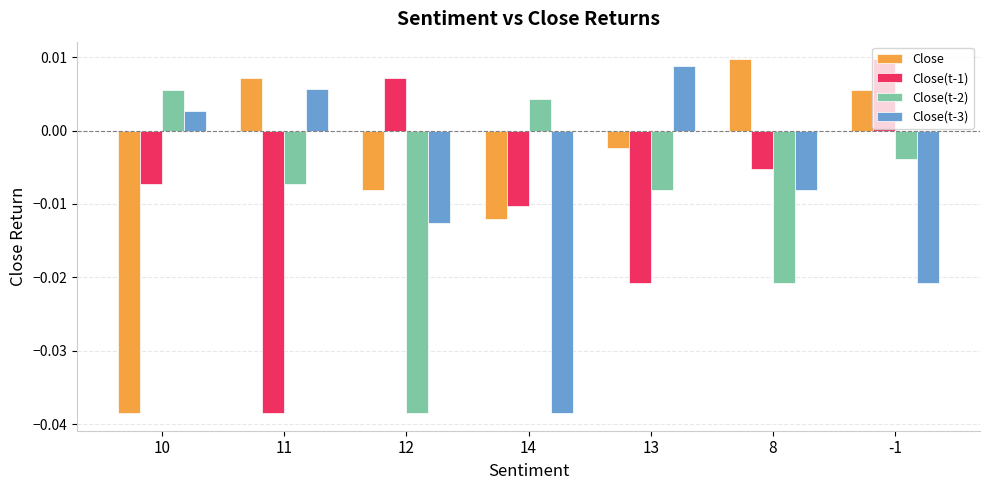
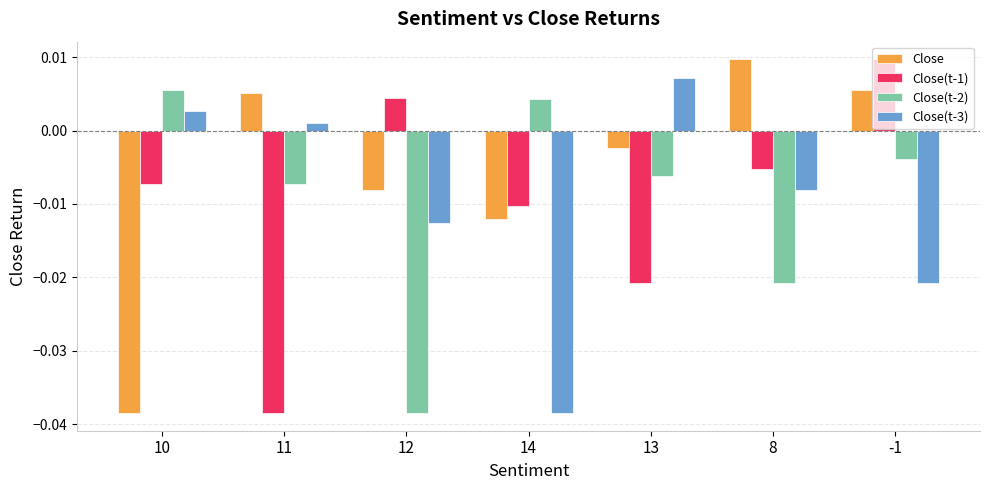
  {
    "Close": {
      "10": -0.038,
-     "11": 0.007,
+     "11": 0.005,
      "12": -0.008,
      "14": -0.012,
      "13": -0.002,
      "8": 0.010,
      "-1": 0.006
    },
    "Close(t-1)": {
      "10": -0.007,
      "11": -0.038,
-     "12": 0.007,
+     "12": 0.004,
      "14": -0.010,
      "13": -0.021,
      "8": -0.005
    },
    "Close(t-2)": {
      "10": 0.006,
      "11": -0.007,
      "12": -0.038,
      "14": 0.004,
-     "13": -0.008,
+     "13": -0.006,
      "8": -0.021,
      "-1": -0.004
    },
    "Close(t-3)": {
      "10": 0.003,
-     "11": 0.006,
+     "11": 0.001,
      "12": -0.013,
      "14": -0.038,
-     "13": 0.009,
+     "13": 0.007,
      "8": -0.008,
      "-1": -0.021
    }
  }
